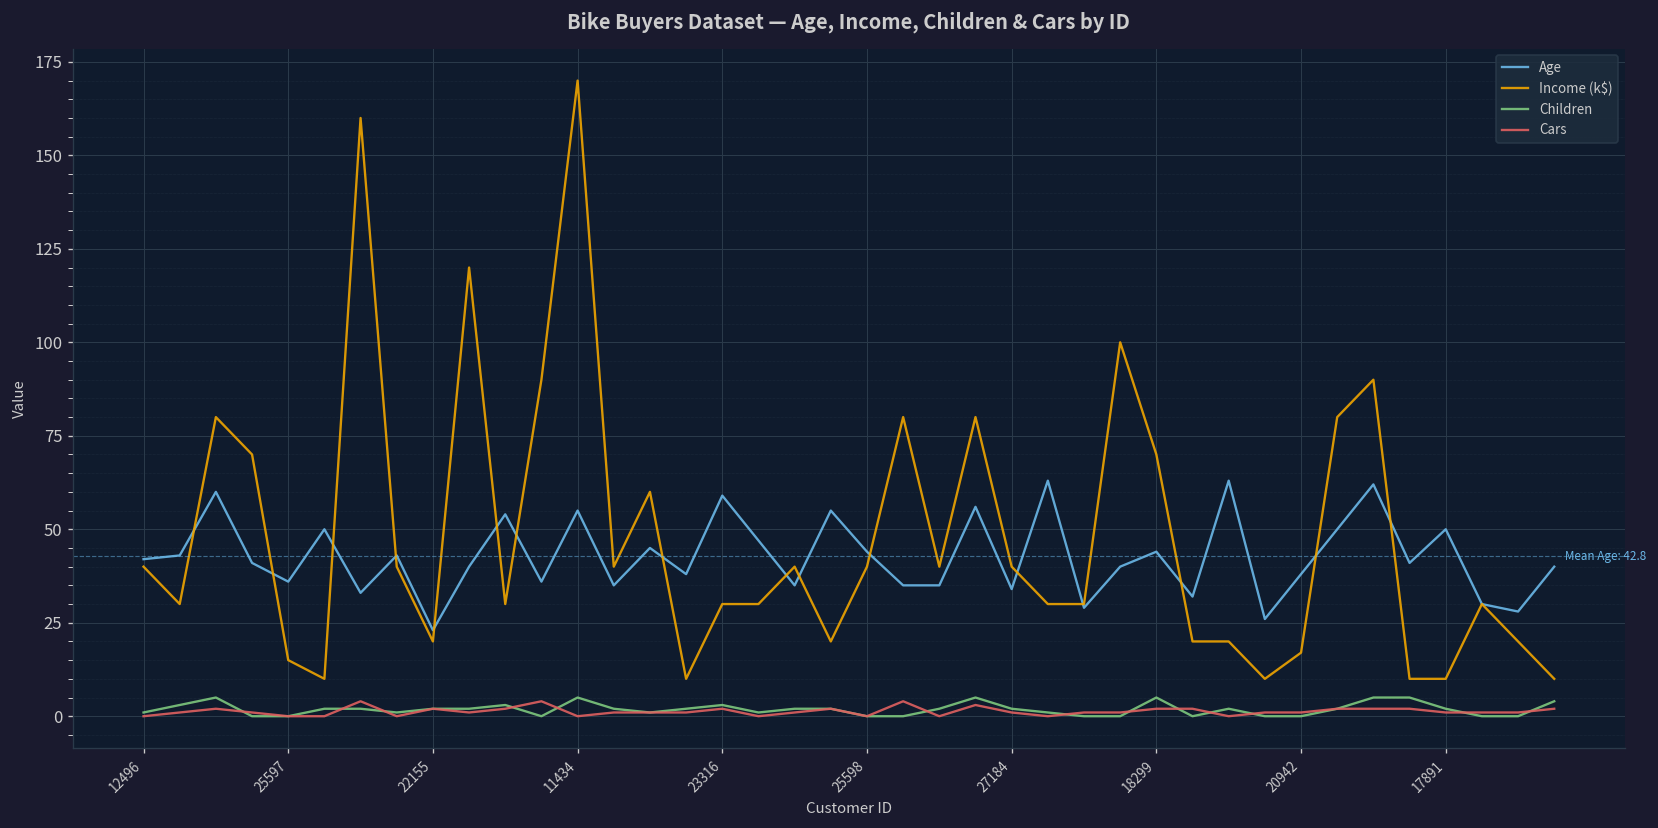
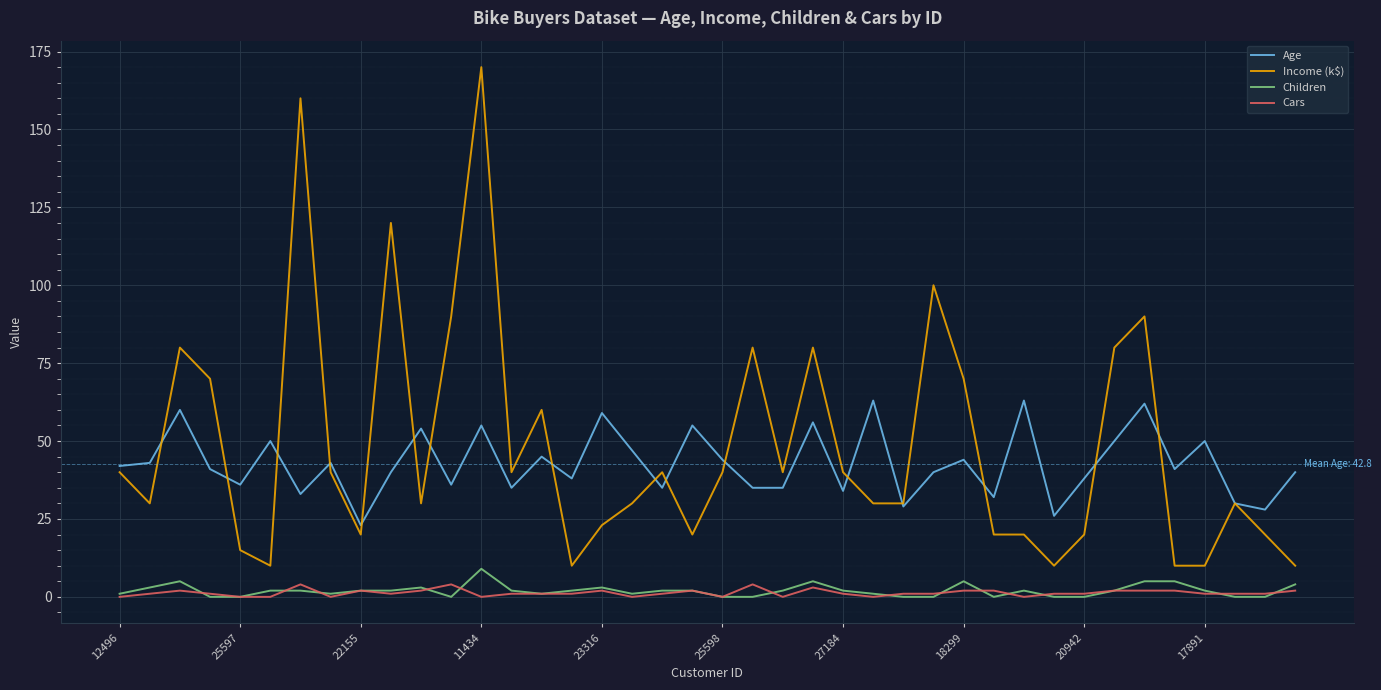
  {
    "Age": {
      "12496": 42,
      "25597": 36,
      "22155": 23,
      "11434": 55,
      "23316": 59,
      "25598": 44,
      "27184": 34,
      "18299": 44,
      "20942": 38,
      "17891": 50
    },
    "Income (k$)": {
      "12496": 40,
      "25597": 15,
      "22155": 20,
      "11434": 170,
-     "23316": 30,
+     "23316": 23,
      "25598": 40,
      "27184": 40,
      "18299": 70,
-     "20942": 17,
+     "20942": 20,
      "17891": 10
    },
    "Children": {
      "12496": 1,
-     "11434": 5,
+     "11434": 9,
      "23316": 3,
      "27184": 2,
      "18299": 5,
      "20942": 0,
      "17891": 2
    },
    "Cars": {
      "12496": 0,
      "11434": 0,
      "23316": 2,
      "27184": 1,
      "18299": 2,
      "20942": 1,
      "17891": 1
    }
  }
